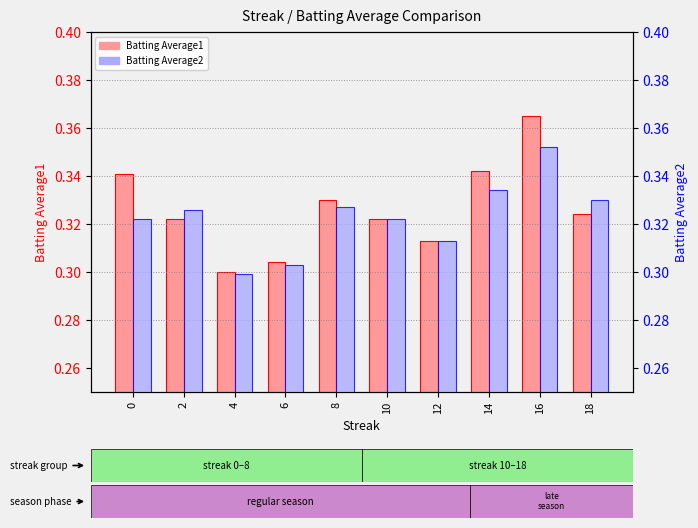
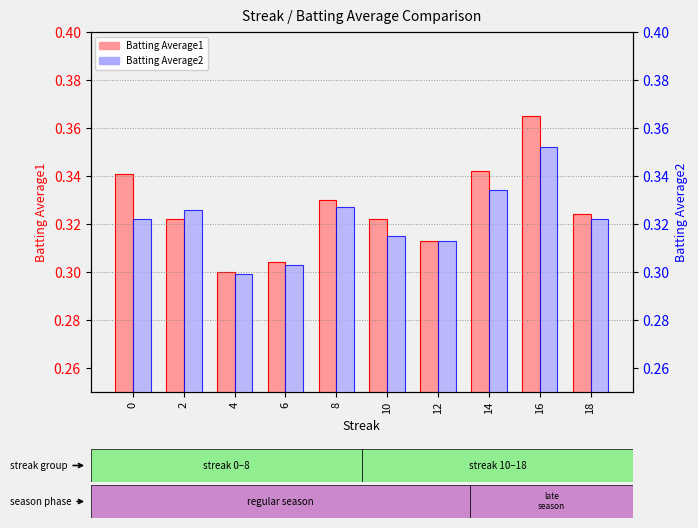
  {
    "Batting Average1": {
      "0": 0.341,
      "2": 0.322,
      "4": 0.300,
      "6": 0.304,
      "8": 0.330,
      "10": 0.322,
      "12": 0.313,
      "14": 0.342,
      "16": 0.365,
      "18": 0.324
    },
    "Batting Average2": {
      "0": 0.322,
      "2": 0.326,
      "4": 0.299,
      "6": 0.303,
      "8": 0.327,
-     "10": 0.322,
+     "10": 0.315,
      "12": 0.313,
      "14": 0.334,
      "16": 0.352,
-     "18": 0.330
+     "18": 0.322
    }
  }
